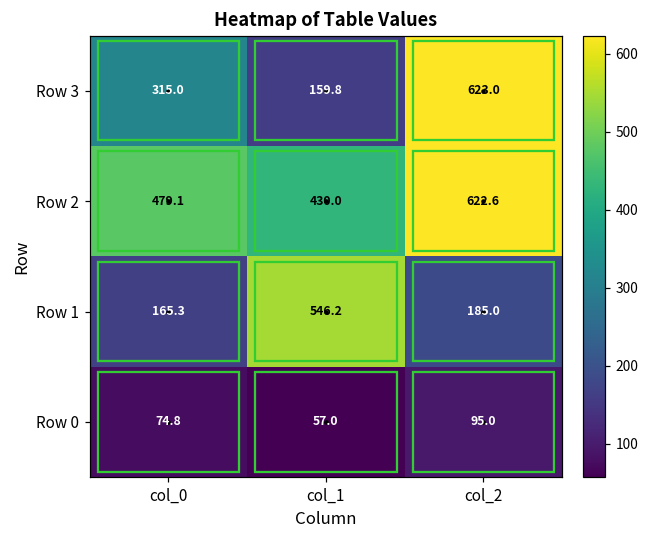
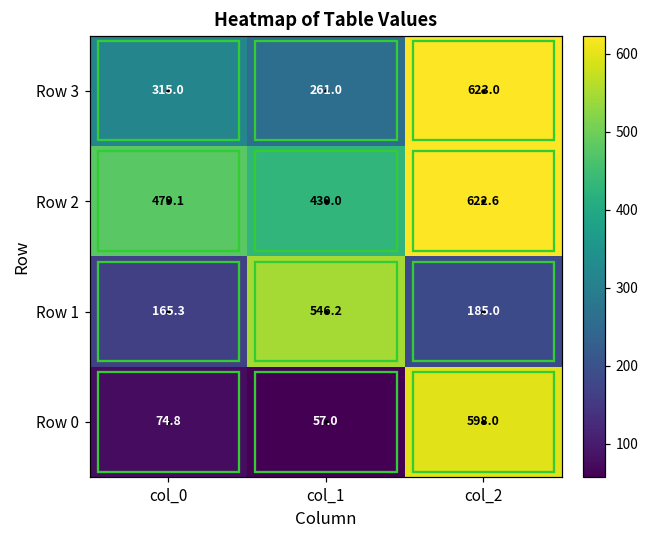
  {
    "Row 3": {
-     "col_1": 159.8
+     "col_1": 261.0
    },
    "Row 0": {
-     "col_2": 95.0
+     "col_2": 598.0
    }
  }
